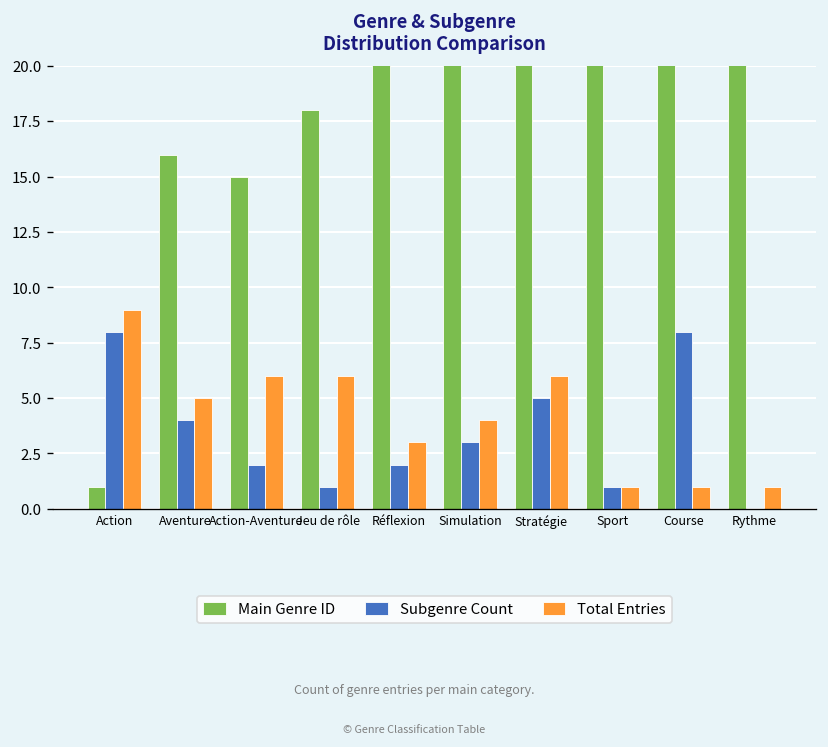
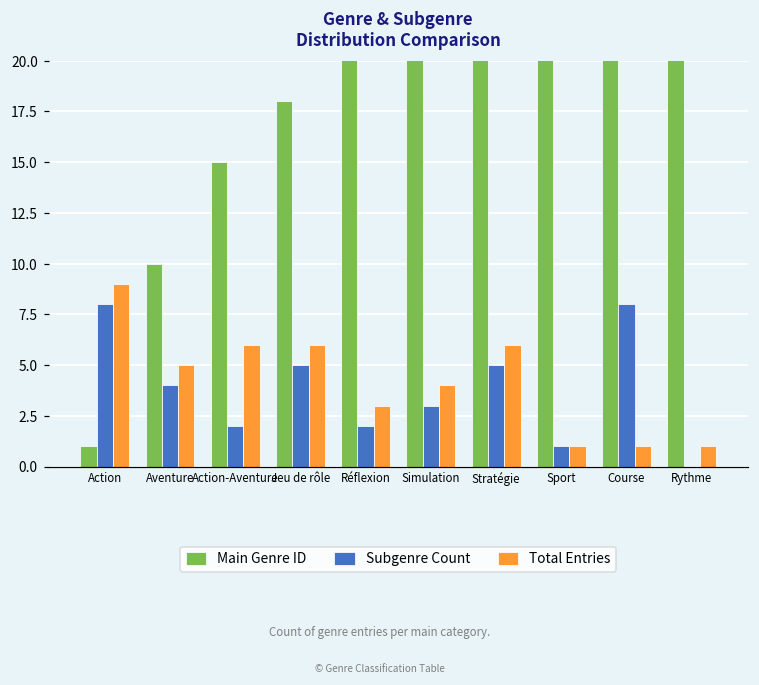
  {
    "Main Genre ID": {
      "Action": 1,
-     "Aventure": 16,
+     "Aventure": 10,
      "Action-Aventure": 15,
      "Jeu de rôle": 18
    },
    "Subgenre Count": {
      "Action": 8,
      "Aventure": 4,
      "Action-Aventure": 2,
-     "Jeu de rôle": 1,
+     "Jeu de rôle": 5,
      "Réflexion": 2,
      "Simulation": 3,
      "Stratégie": 5,
      "Sport": 1,
      "Course": 8,
      "Rythme": 0
    },
    "Total Entries": {
      "Action": 9,
      "Aventure": 5,
      "Action-Aventure": 6,
      "Jeu de rôle": 6,
      "Réflexion": 3,
      "Simulation": 4,
      "Stratégie": 6,
      "Sport": 1,
      "Course": 1,
      "Rythme": 1
    }
  }
